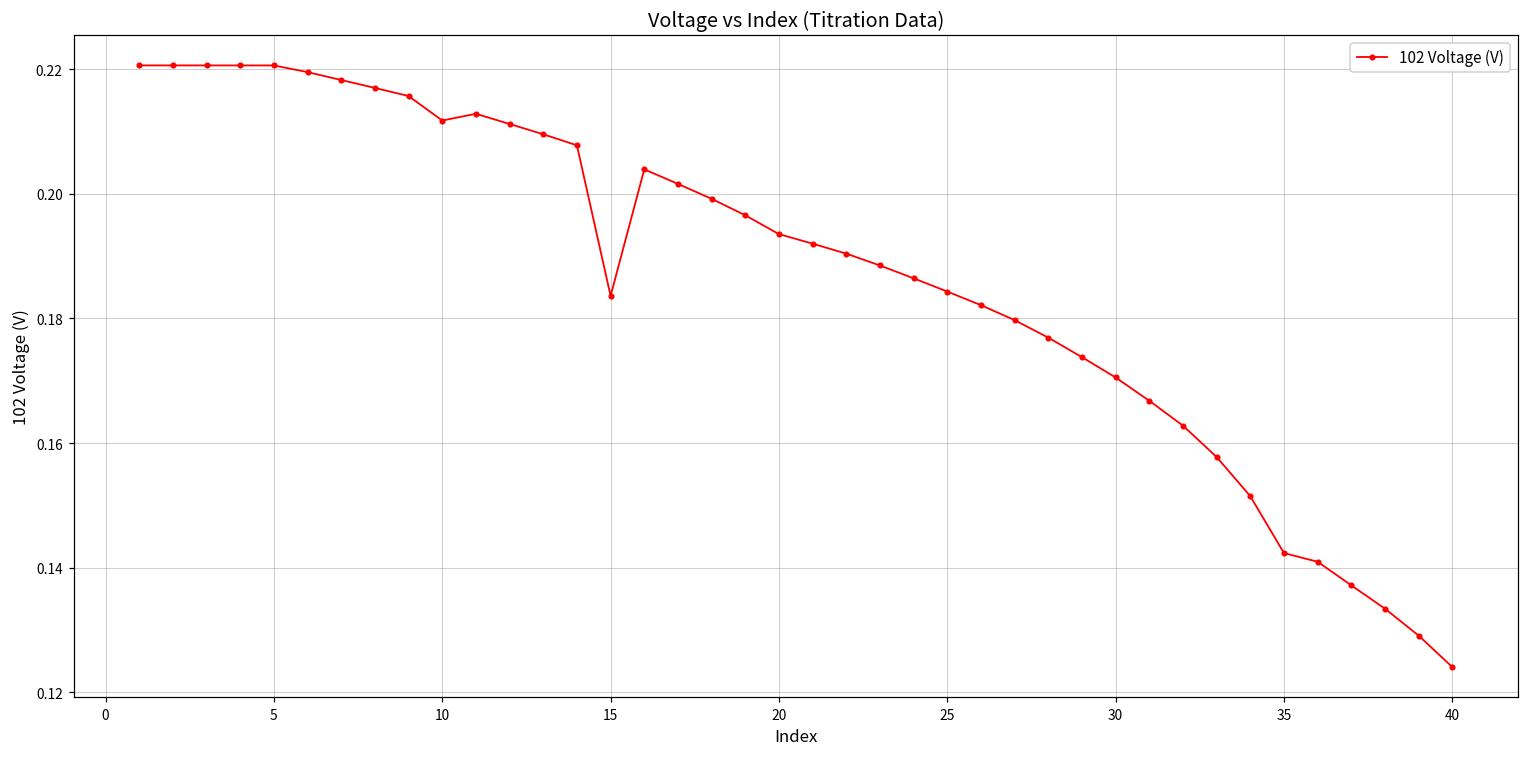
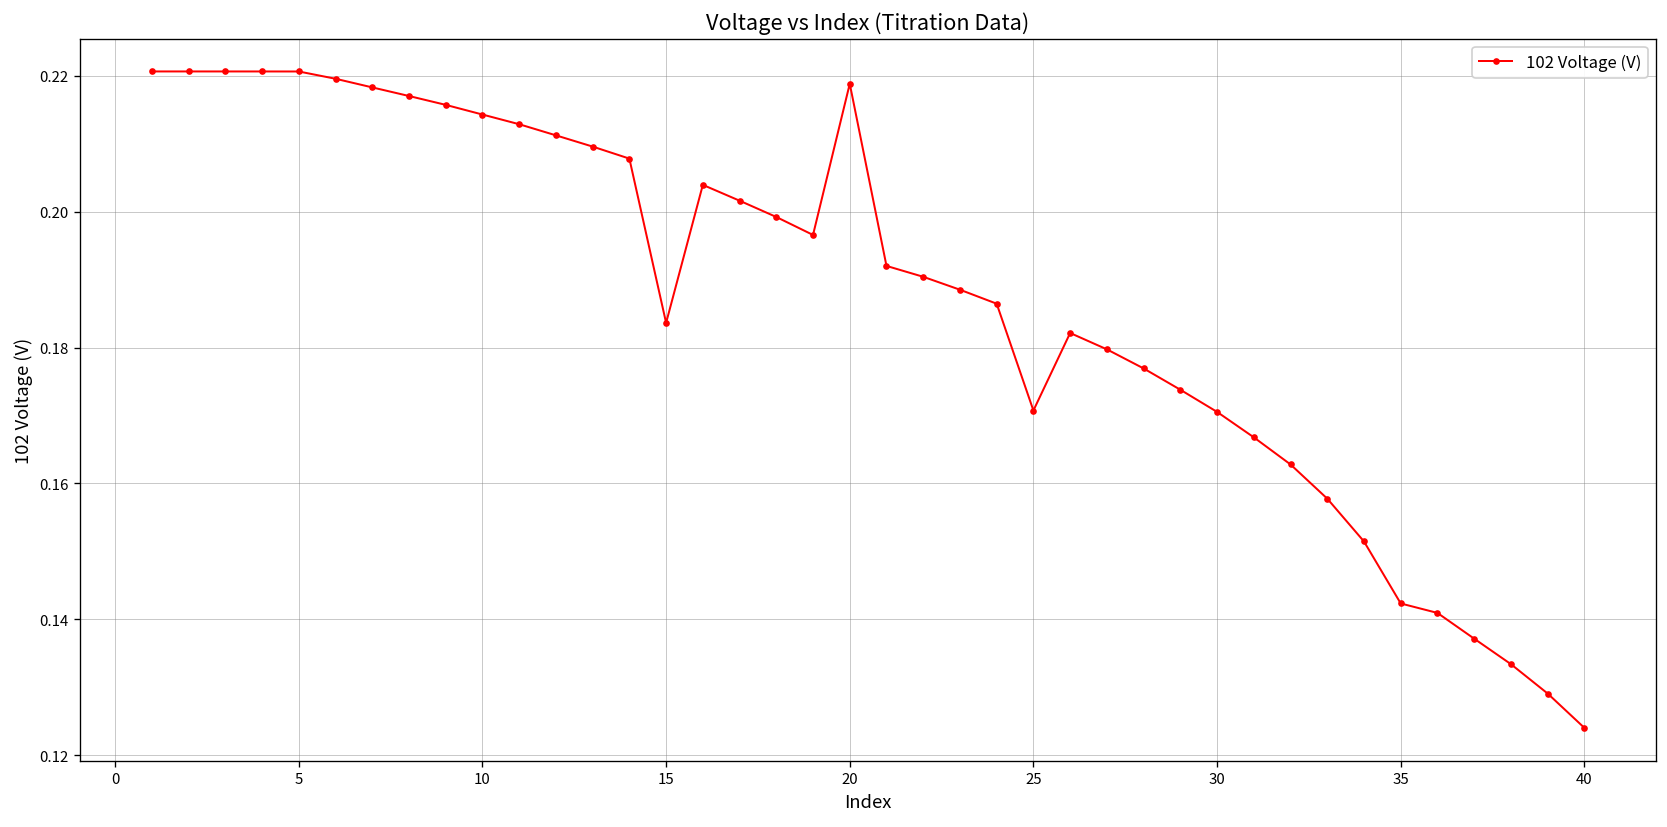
  {
    "5": 0.221,
-   "10": 0.212,
+   "10": 0.214,
    "15": 0.184,
-   "20": 0.194,
-   "25": 0.184,
+   "20": 0.219,
+   "25": 0.171,
    "30": 0.171,
    "35": 0.142,
    "40": 0.124
  }
